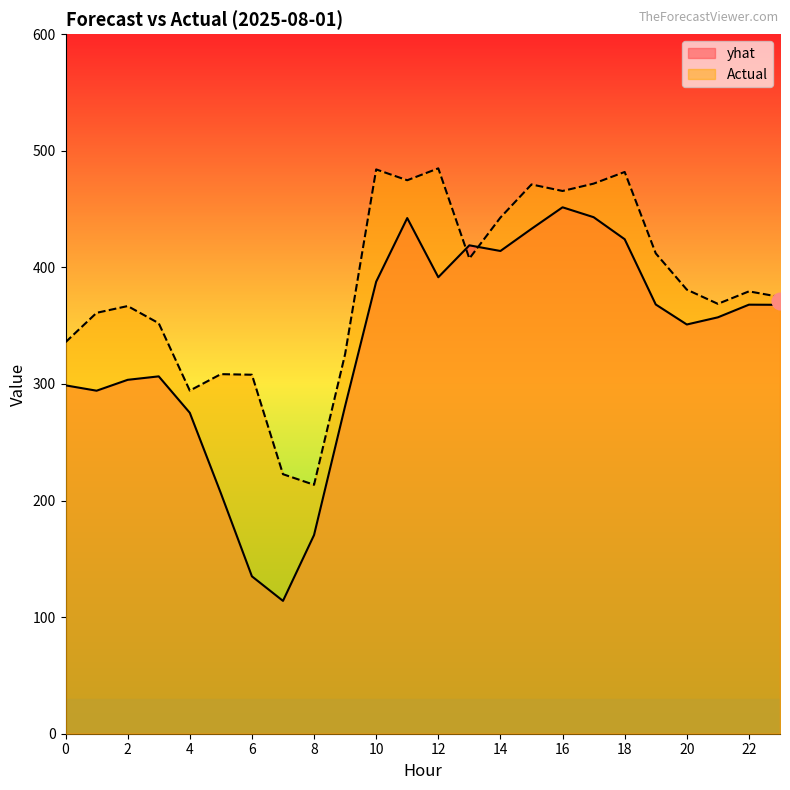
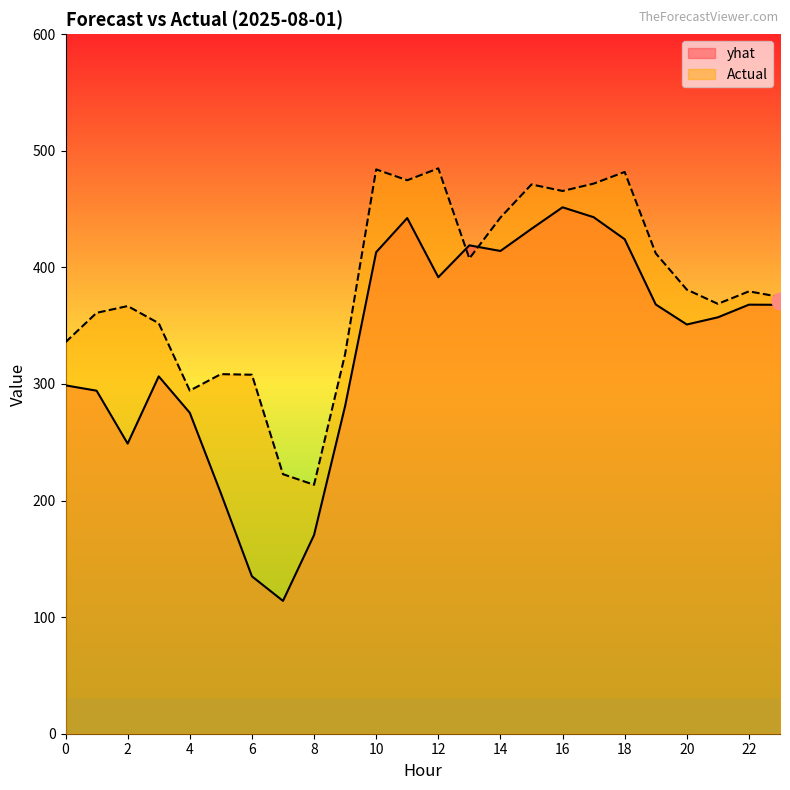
  {
    "yhat": {
      "0": 299,
-     "2": 304,
+     "2": 249,
      "4": 275,
      "6": 135,
      "8": 170,
-     "10": 388,
+     "10": 413,
      "12": 392,
      "14": 414,
      "16": 452,
      "18": 424,
      "20": 351,
      "22": 368
    },
    "Actual": {
      "0": 336,
      "2": 367,
      "4": 294,
      "6": 308,
      "8": 214,
      "10": 484,
      "12": 485,
      "14": 443,
      "16": 466,
      "18": 482,
      "20": 381,
      "22": 379
    }
  }
